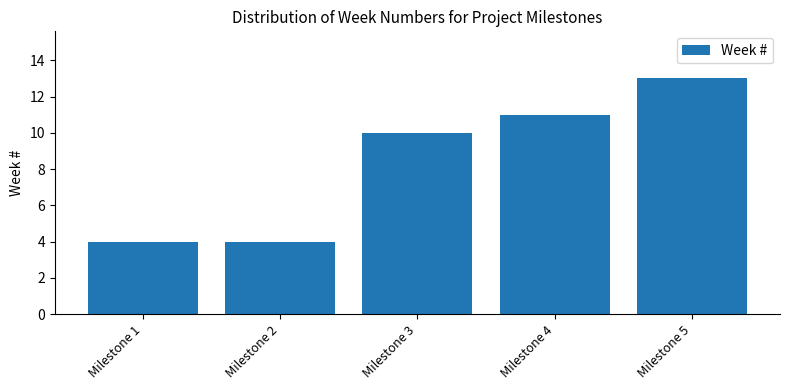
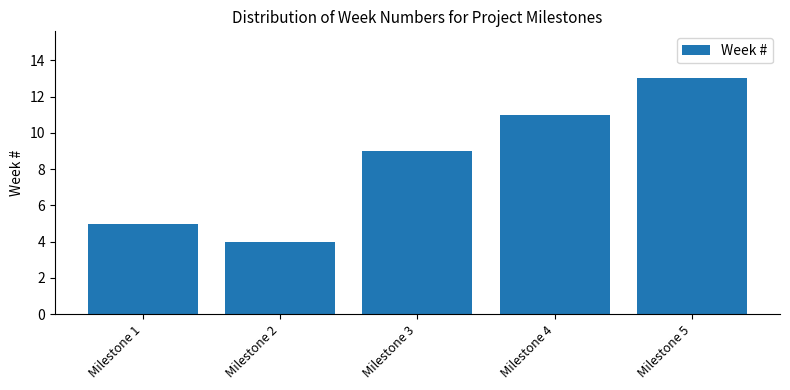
  {
-   "Milestone 1": 4,
+   "Milestone 1": 5,
    "Milestone 2": 4,
-   "Milestone 3": 10,
+   "Milestone 3": 9,
    "Milestone 4": 11,
    "Milestone 5": 13
  }
